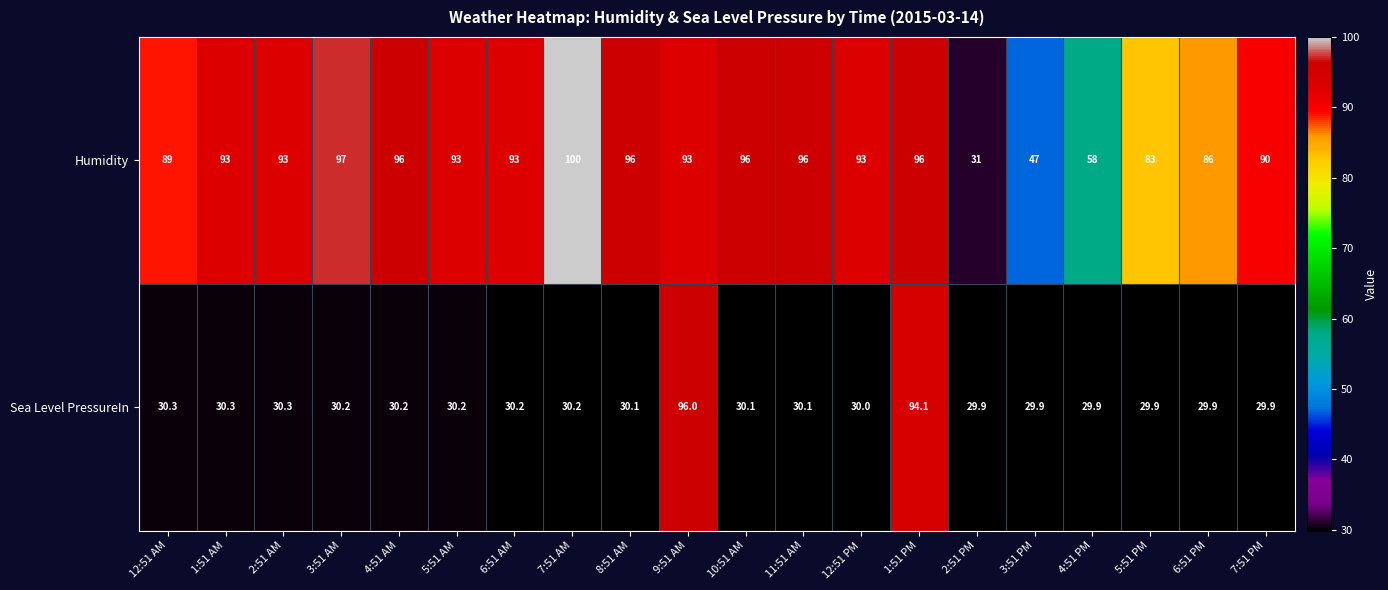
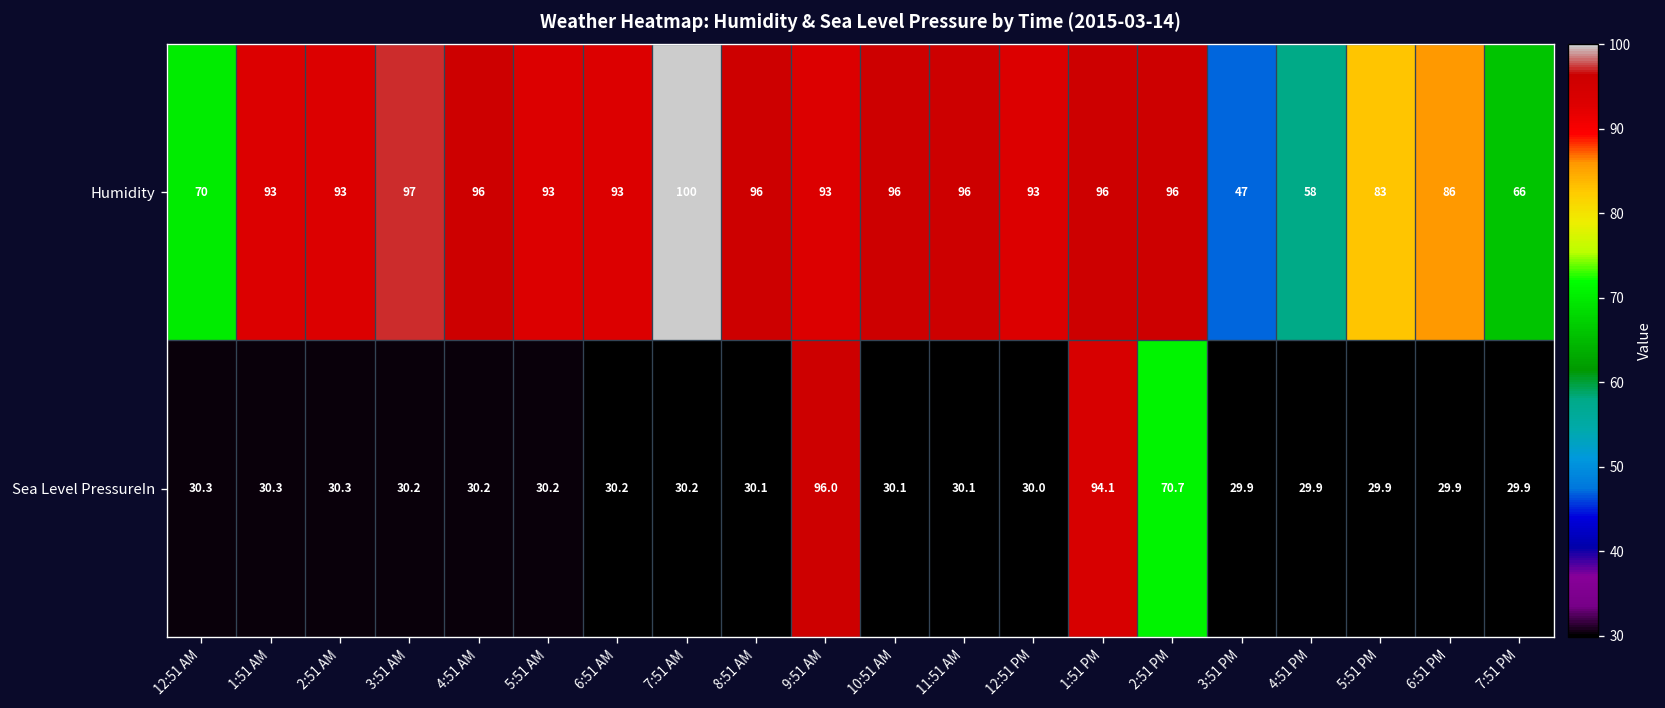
  {
    "Humidity": {
-     "12:51 AM": 89,
+     "12:51 AM": 70,
      "1:51 AM": 93,
      "2:51 AM": 93,
      "3:51 AM": 97,
      "4:51 AM": 96,
      "5:51 AM": 93,
      "6:51 AM": 93,
      "7:51 AM": 100,
      "8:51 AM": 96,
      "9:51 AM": 93,
      "10:51 AM": 96,
      "11:51 AM": 96,
      "12:51 PM": 93,
      "1:51 PM": 96,
-     "2:51 PM": 31,
+     "2:51 PM": 96,
      "3:51 PM": 47,
      "4:51 PM": 58,
      "5:51 PM": 83,
      "6:51 PM": 86,
-     "7:51 PM": 90
+     "7:51 PM": 66
    },
    "Sea Level PressureIn": {
      "12:51 AM": 30.3,
      "1:51 AM": 30.3,
      "2:51 AM": 30.3,
      "3:51 AM": 30.2,
      "4:51 AM": 30.2,
      "5:51 AM": 30.2,
      "6:51 AM": 30.2,
      "7:51 AM": 30.2,
      "8:51 AM": 30.1,
      "9:51 AM": 96.0,
      "10:51 AM": 30.1,
      "11:51 AM": 30.1,
      "12:51 PM": 30.0,
      "1:51 PM": 94.1,
-     "2:51 PM": 29.9,
+     "2:51 PM": 70.7,
      "3:51 PM": 29.9,
      "4:51 PM": 29.9,
      "5:51 PM": 29.9,
      "6:51 PM": 29.9,
      "7:51 PM": 29.9
    }
  }
